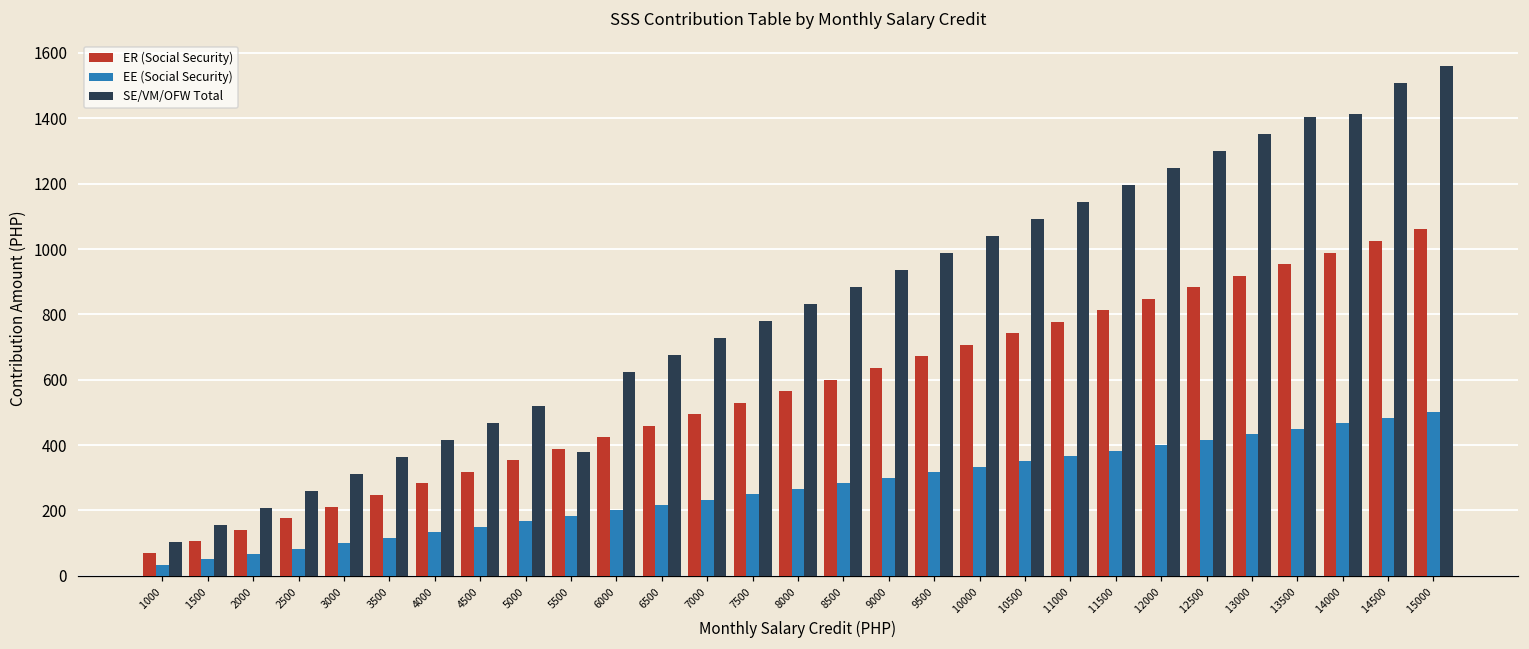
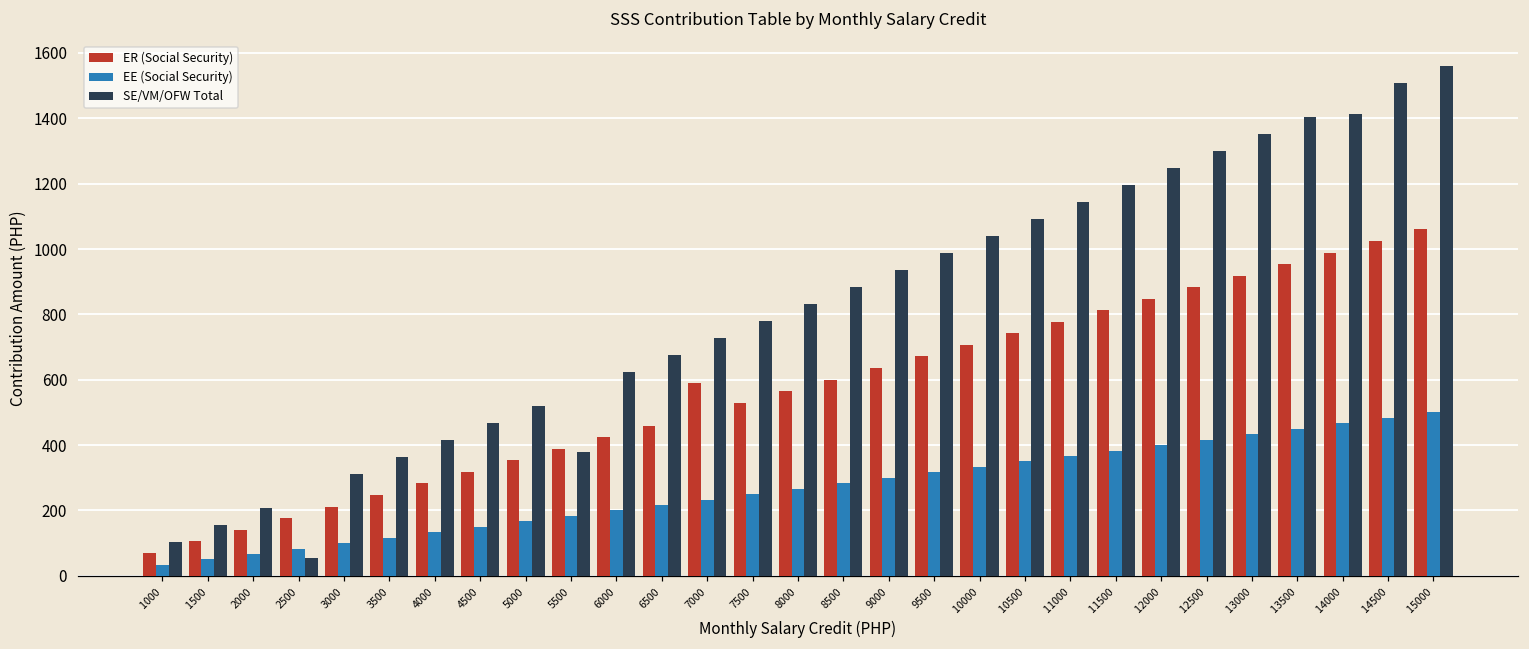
  {
    "ER (Social Security)": {
      "1000": 70,
      "1500": 110,
      "2000": 140,
      "2500": 180,
      "3000": 210,
      "3500": 250,
      "4000": 280,
      "4500": 320,
      "5000": 350,
      "5500": 390,
      "6000": 420,
      "6500": 460,
-     "7000": 490,
+     "7000": 590,
      "7500": 530,
      "8000": 570,
      "8500": 600,
      "9000": 640,
      "9500": 670,
      "10000": 710,
      "10500": 740,
      "11000": 780,
      "11500": 810,
      "12000": 850,
      "12500": 880,
      "13000": 920,
      "13500": 950,
      "14000": 990,
      "14500": 1020,
      "15000": 1060
    },
    "EE (Social Security)": {
      "1000": 30,
      "1500": 50,
      "2000": 70,
      "2500": 80,
      "3000": 100,
      "3500": 120,
      "4000": 130,
      "4500": 150,
      "5000": 170,
      "5500": 180,
      "6000": 200,
      "6500": 220,
      "7000": 230,
      "7500": 250,
      "8000": 270,
      "8500": 280,
      "9000": 300,
      "9500": 320,
      "10000": 330,
      "10500": 350,
      "11000": 370,
      "11500": 380,
      "12000": 400,
      "12500": 420,
      "13000": 430,
      "13500": 450,
      "14000": 470,
      "14500": 480,
      "15000": 500
    },
    "SE/VM/OFW Total": {
      "1000": 100,
      "1500": 160,
      "2000": 210,
-     "2500": 260,
+     "2500": 60,
      "3000": 310,
      "3500": 360,
      "4000": 420,
      "4500": 470,
      "5000": 520,
      "5500": 380,
      "6000": 620,
      "6500": 680,
      "7000": 730,
      "7500": 780,
      "8000": 830,
      "8500": 880,
      "9000": 940,
      "9500": 990,
      "10000": 1040,
      "10500": 1090,
      "11000": 1140,
      "11500": 1200,
      "12000": 1250,
      "12500": 1300,
      "13000": 1350,
      "13500": 1400,
      "14000": 1410,
      "14500": 1510,
      "15000": 1560
    }
  }
